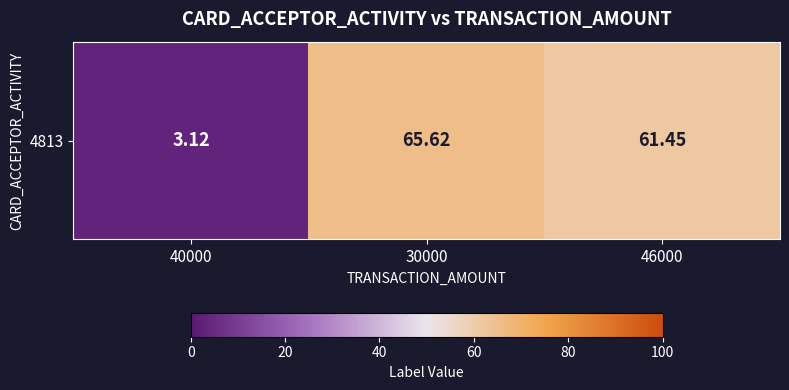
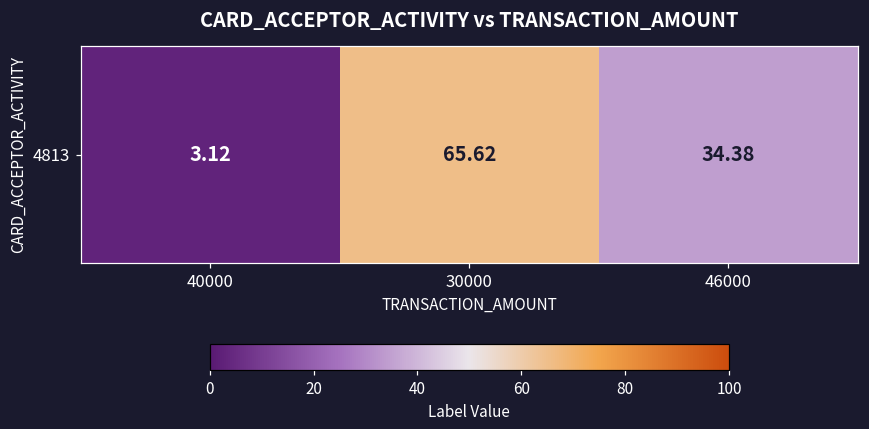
  {
    "4813": {
      "40000": 3.12,
      "30000": 65.62,
-     "46000": 61.45
+     "46000": 34.38
    }
  }
